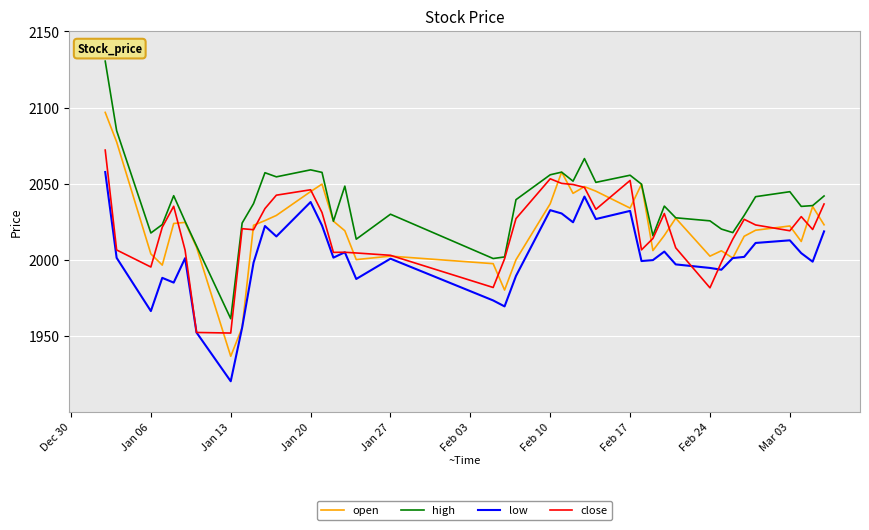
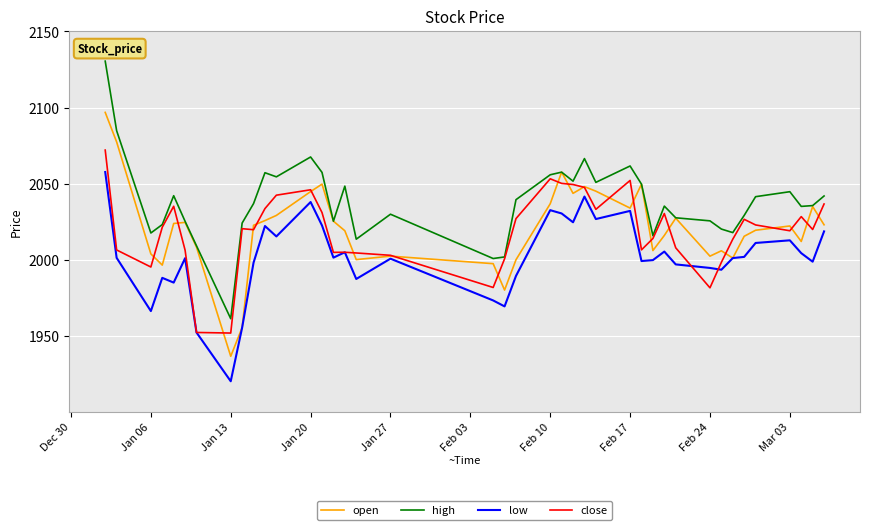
  {
    "open": {
      "Jan 06": 2004,
      "Jan 13": 1937,
      "Feb 10": 2037,
      "Feb 17": 2034,
      "Feb 24": 2002,
      "Mar 03": 2022
    },
    "high": {
      "Jan 06": 2018,
      "Jan 13": 1961,
-     "Jan 20": 2059,
+     "Jan 20": 2068,
      "Jan 27": 2030,
      "Feb 10": 2056,
-     "Feb 17": 2056,
+     "Feb 17": 2062,
      "Feb 24": 2026,
      "Mar 03": 2045
    },
    "low": {
      "Jan 06": 1966,
      "Jan 13": 1920,
      "Jan 20": 2038,
      "Feb 10": 2033,
      "Feb 17": 2032,
      "Feb 24": 1995,
      "Mar 03": 2013
    },
    "close": {
      "Jan 06": 1995,
      "Jan 13": 1952,
      "Feb 10": 2053,
      "Feb 17": 2052,
      "Feb 24": 1982,
      "Mar 03": 2019
    }
  }
